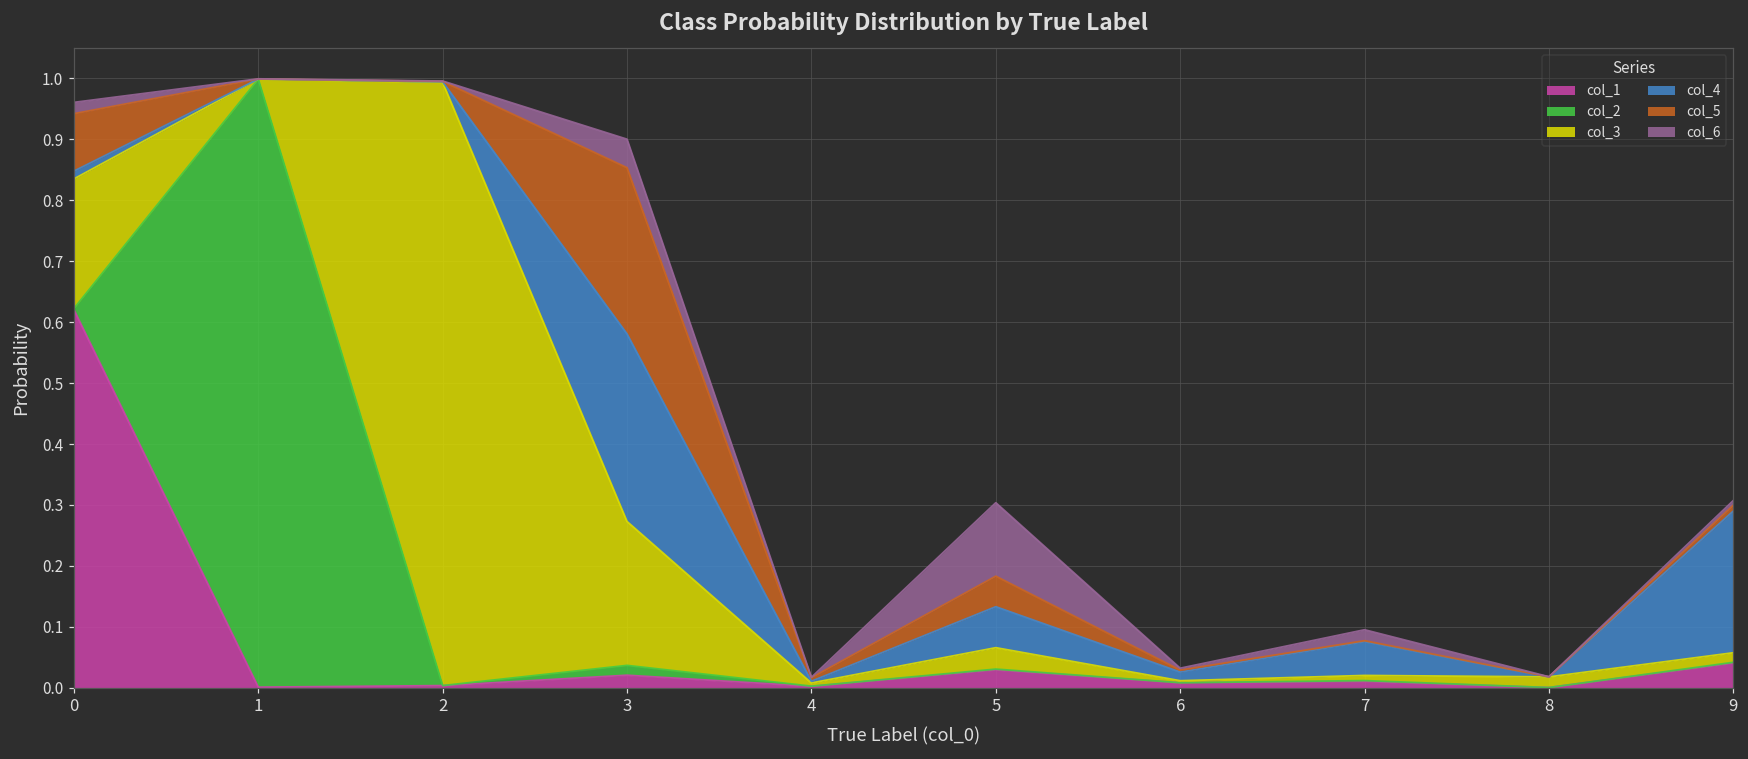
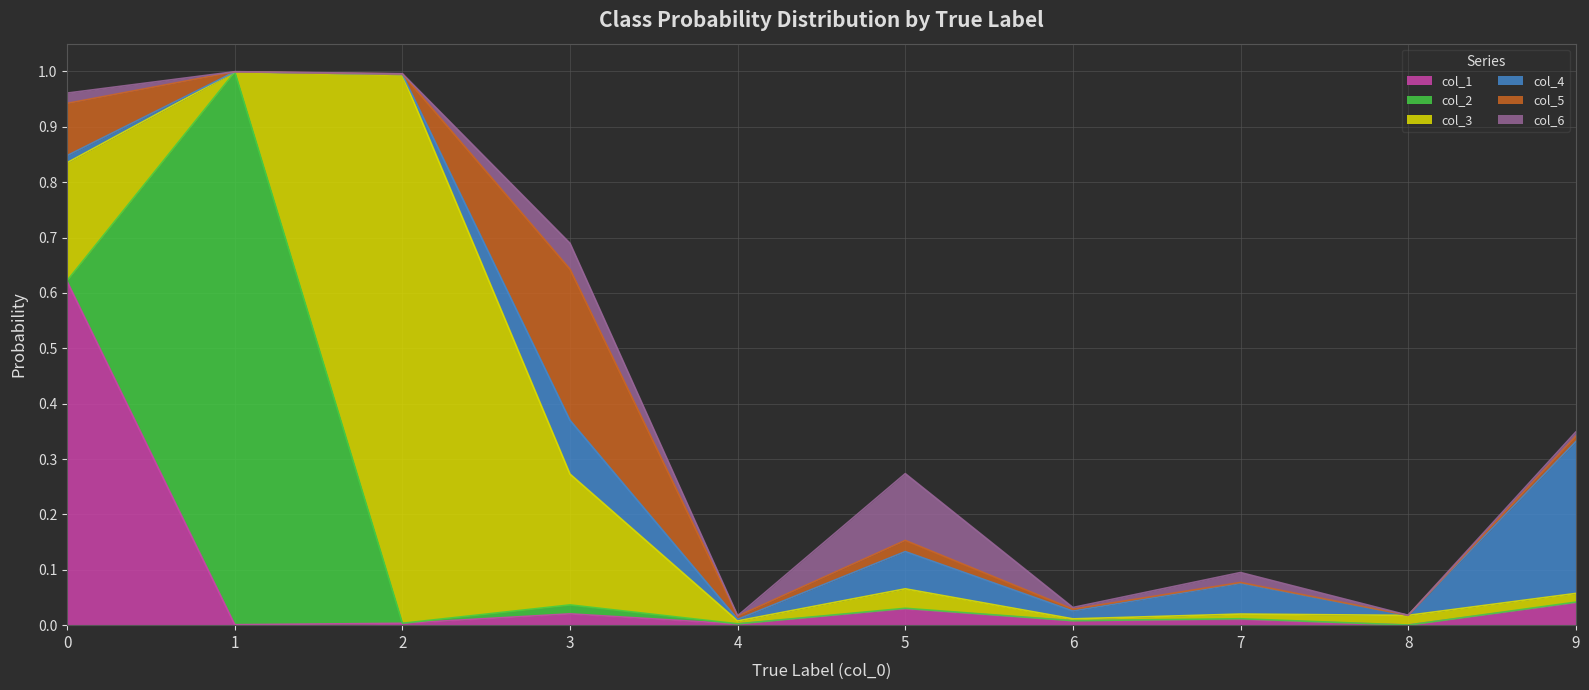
  {
    "col_1": {
      "1": 0.00,
      "3": 0.02
    },
    "col_2": {
      "3": 0.02
    },
    "col_3": {
      "0": 0.21,
      "3": 0.24,
      "5": 0.04,
      "7": 0.01,
      "9": 0.02
    },
    "col_4": {
      "0": 0.01,
-     "3": 0.31,
+     "3": 0.10,
      "5": 0.07,
-     "9": 0.23
+     "9": 0.27
    },
    "col_5": {
      "0": 0.09,
      "3": 0.27,
-     "5": 0.05,
+     "5": 0.02,
      "9": 0.01
    },
    "col_6": {
      "0": 0.02,
      "3": 0.05,
      "5": 0.12,
      "7": 0.02,
      "9": 0.01
    }
  }
